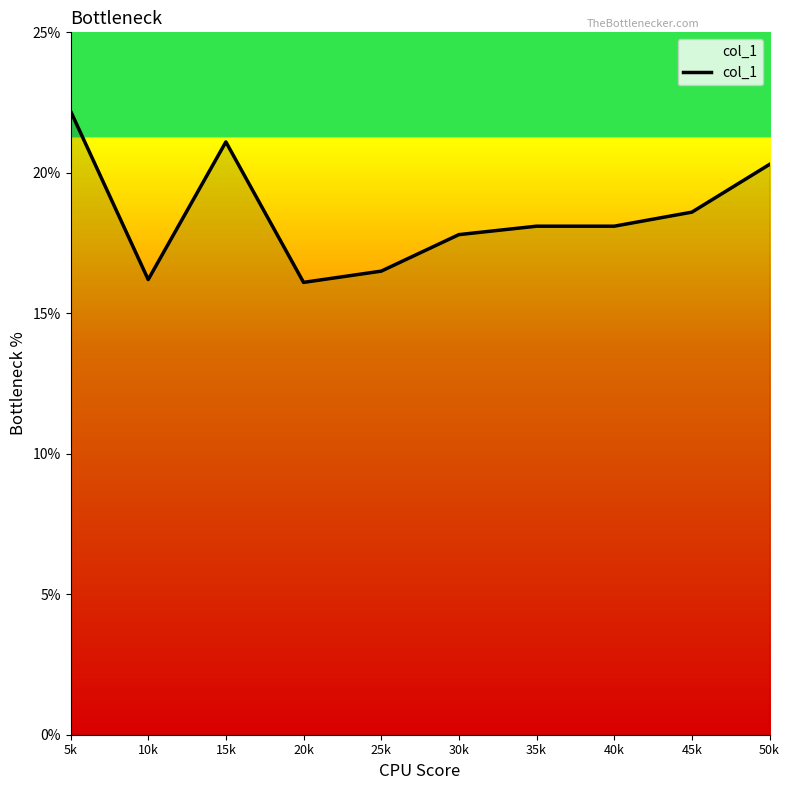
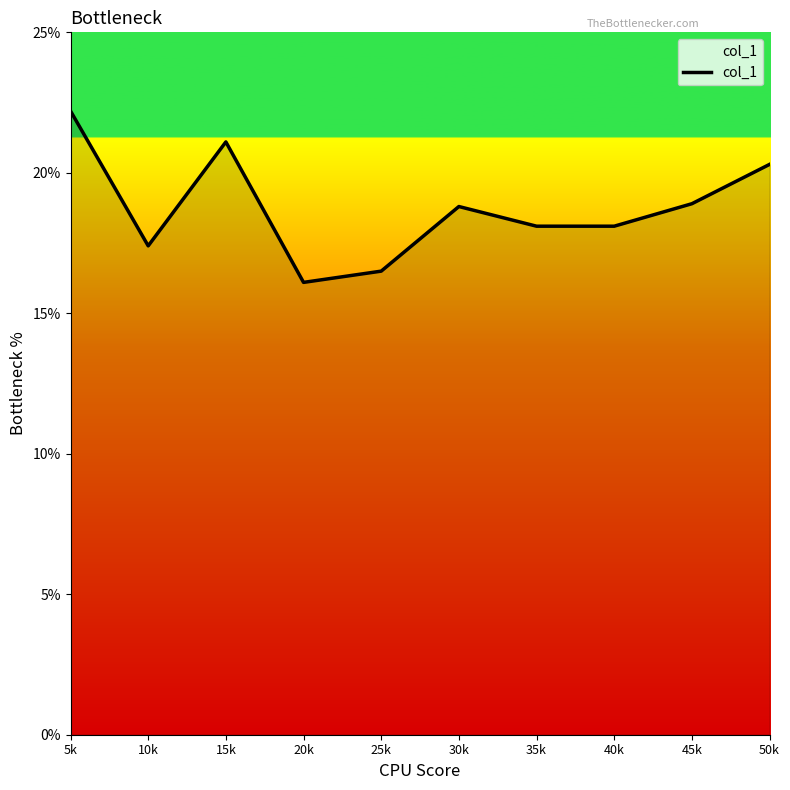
  {
    "5k": "22.2%",
-   "10k": "16.2%",
+   "10k": "17.4%",
    "15k": "21.1%",
    "20k": "16.1%",
    "25k": "16.5%",
-   "30k": "17.8%",
+   "30k": "18.8%",
    "35k": "18.1%",
    "40k": "18.1%",
-   "45k": "18.6%",
+   "45k": "18.9%",
    "50k": "20.3%"
  }
